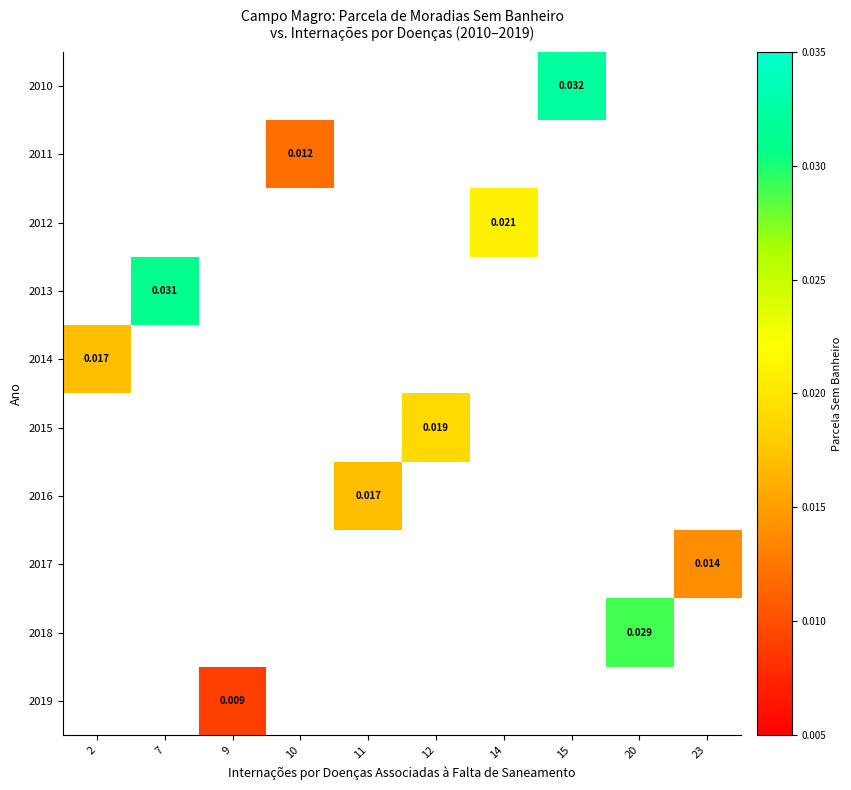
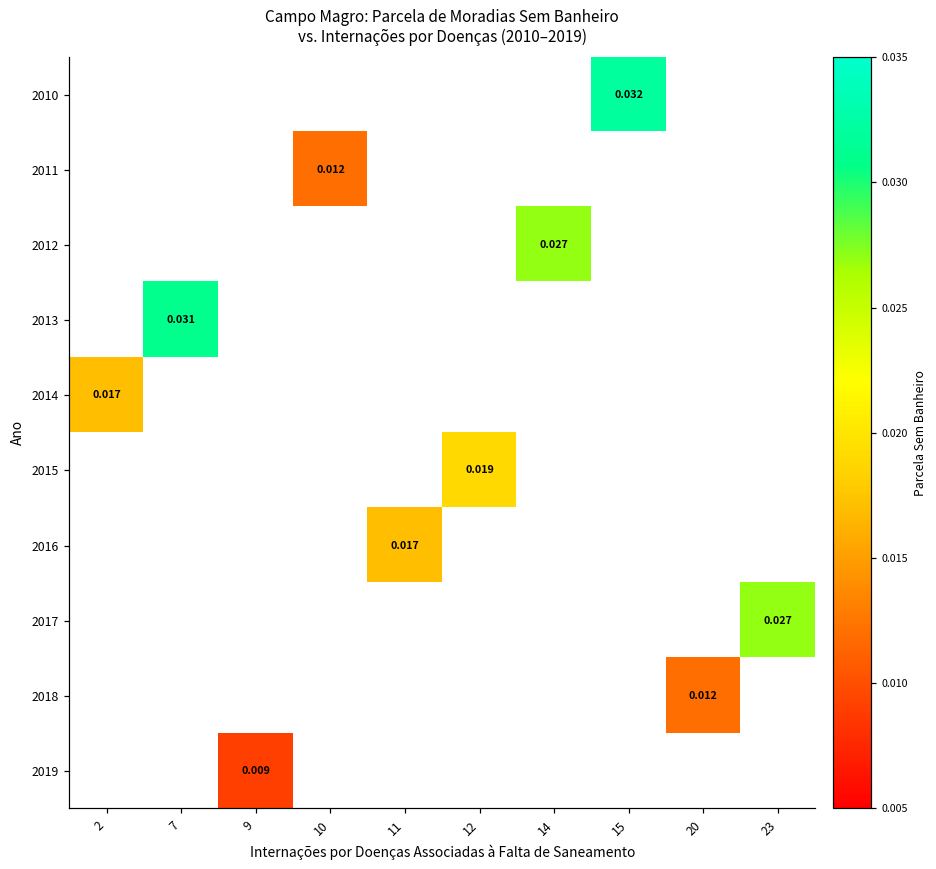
  {
    "2010": {
      "15": 0.032
    },
    "2011": {
      "10": 0.012
    },
    "2012": {
-     "14": 0.021
+     "14": 0.027
    },
    "2013": {
      "7": 0.031
    },
    "2014": {
      "2": 0.017
    },
    "2015": {
      "12": 0.019
    },
    "2016": {
      "11": 0.017
    },
    "2017": {
-     "23": 0.014
+     "23": 0.027
    },
    "2018": {
-     "20": 0.029
+     "20": 0.012
    },
    "2019": {
      "9": 0.009
    }
  }
